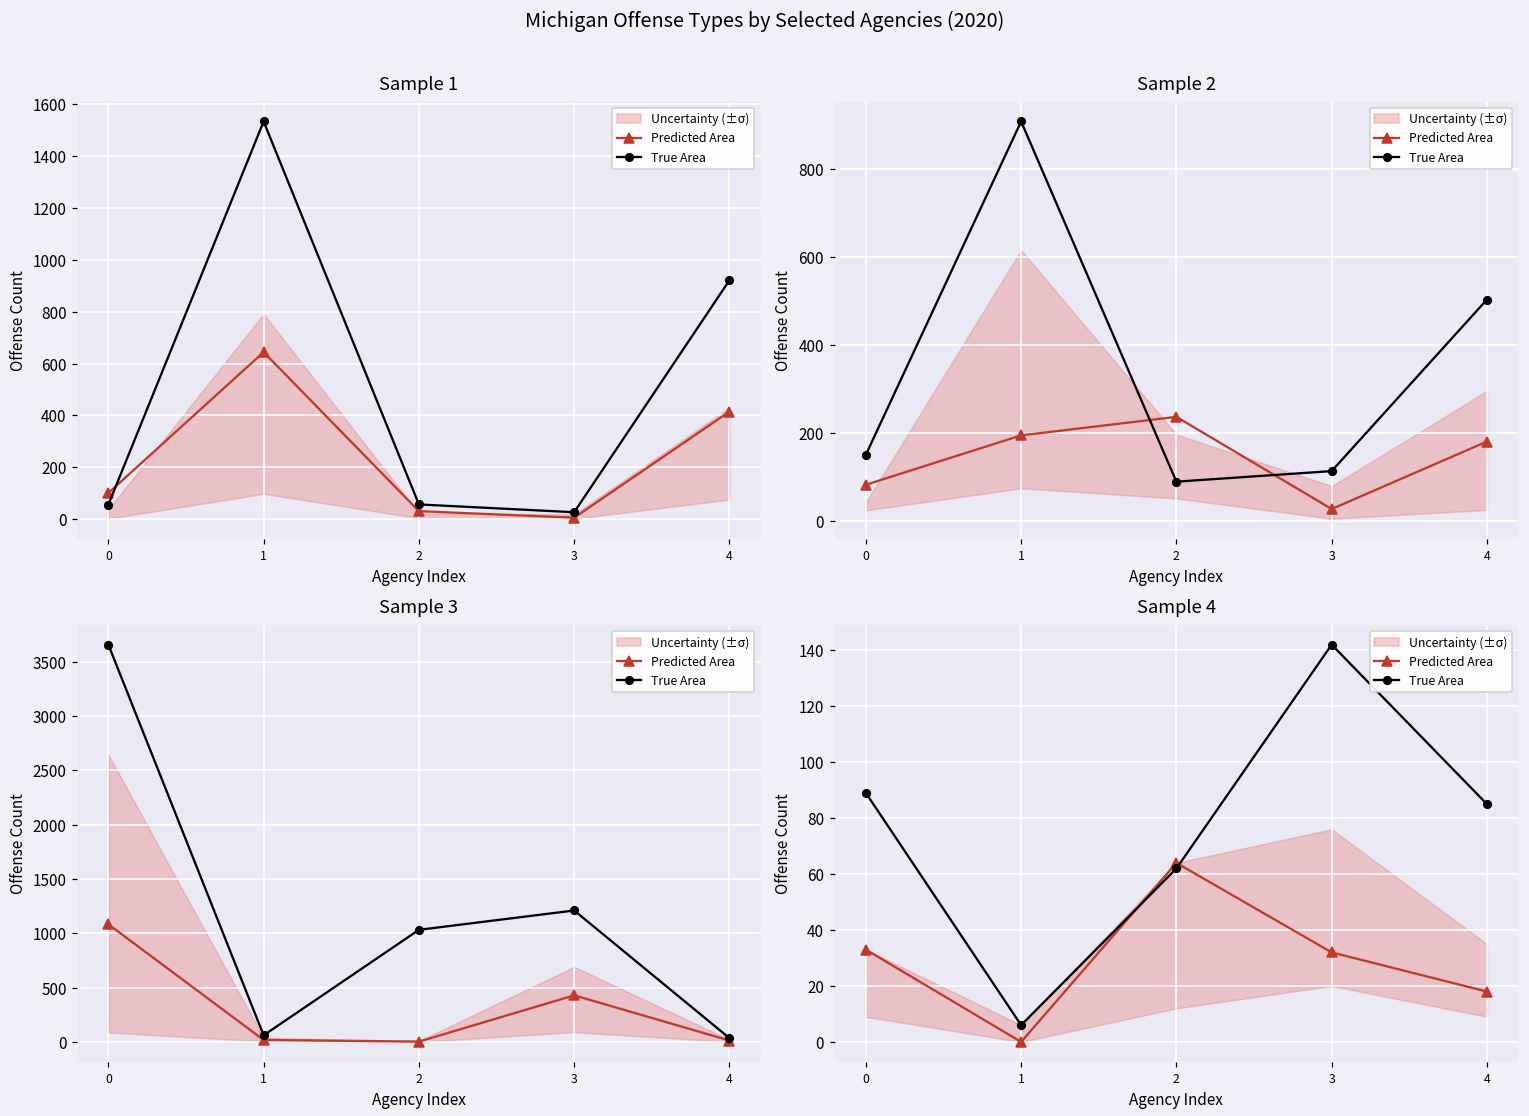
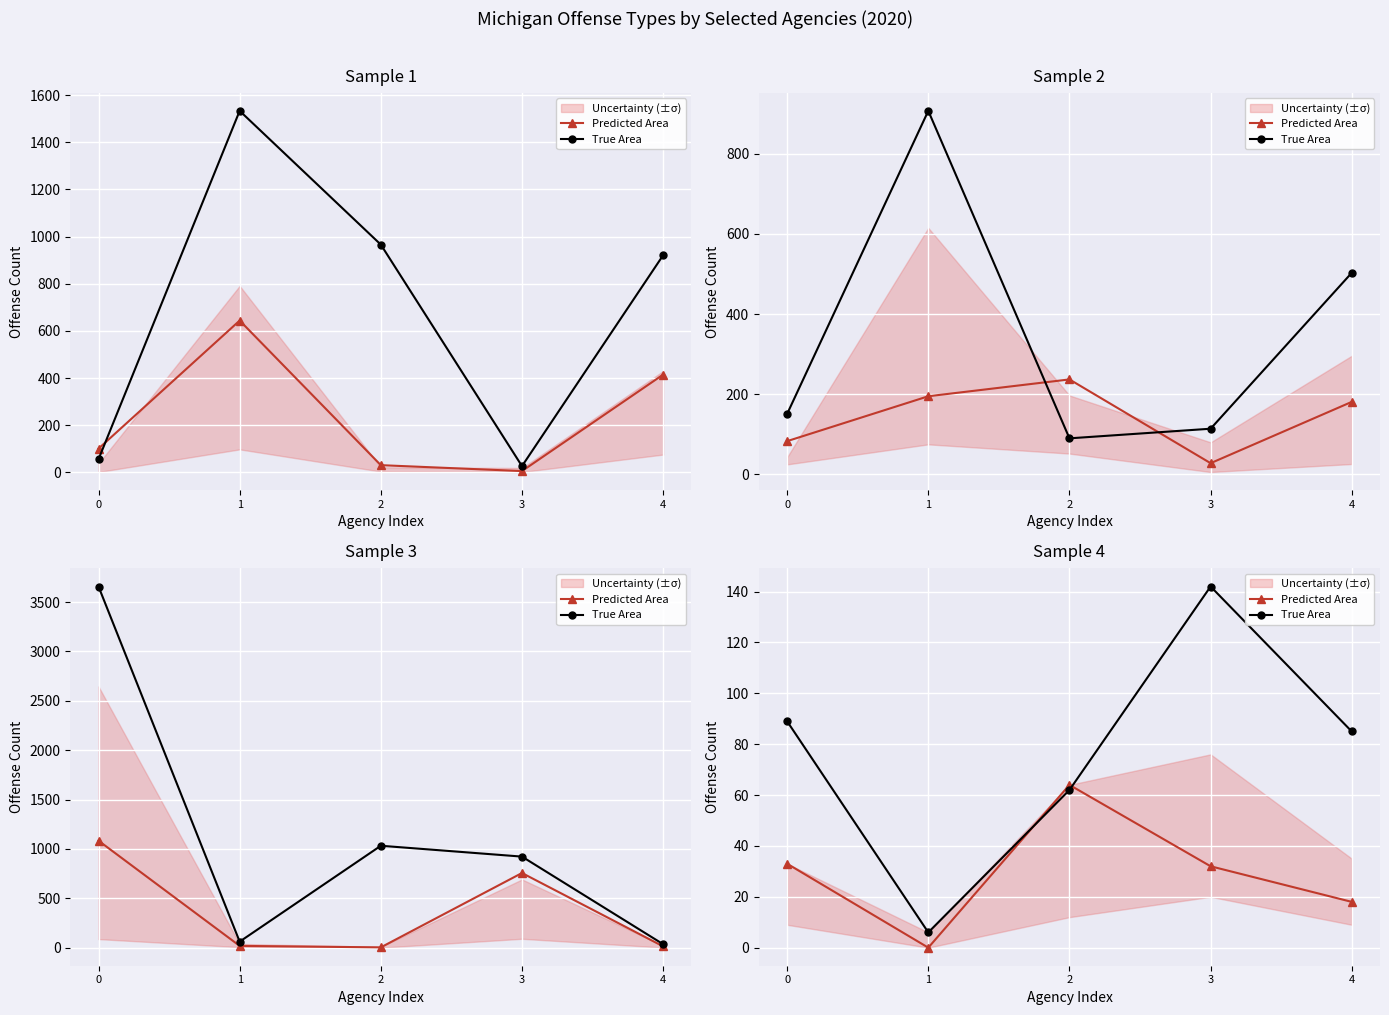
  {
    "Sample 1": {
      "Predicted Area": {
        "0": 100,
        "1": 640,
        "3": 10,
        "4": 420
      },
      "True Area": {
        "0": 60,
        "1": 1530,
-       "2": 60,
+       "2": 970,
        "4": 920
      }
    },
    "Sample 2": {
      "Predicted Area": {
        "0": 80,
        "1": 200,
        "2": 240,
        "3": 30,
        "4": 180
      },
      "True Area": {
        "0": 150,
        "1": 910,
        "2": 90,
        "3": 110,
        "4": 500
      }
    },
    "Sample 3": {
      "Predicted Area": {
        "0": 1100,
-       "3": 400
+       "3": 800
      },
      "True Area": {
        "0": 3700,
        "2": 1000,
-       "3": 1200
+       "3": 900
      }
    },
    "Sample 4": {
      "Predicted Area": {
        "1": 0,
        "3": 32,
        "4": 18
      },
      "True Area": {
        "0": 89,
        "2": 62,
        "3": 142,
        "4": 85
      }
    }
  }
